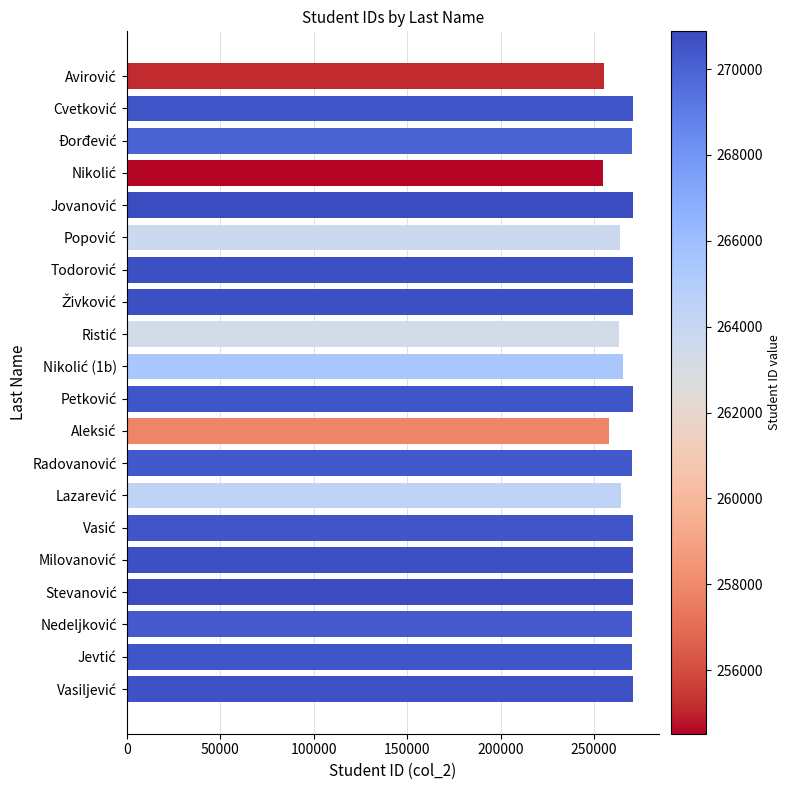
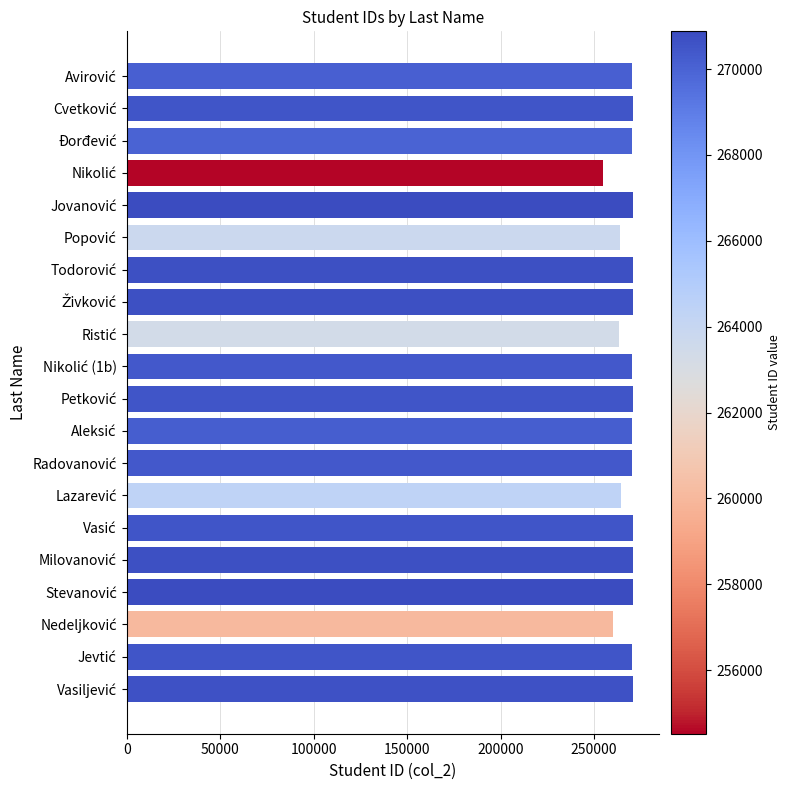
  {
-   "Avirović": 255000,
+   "Avirović": 270000,
    "Cvetković": 271000,
    "Đorđević": 270000,
    "Nikolić": 255000,
    "Jovanović": 271000,
    "Popović": 264000,
    "Todorović": 271000,
    "Živković": 271000,
    "Ristić": 263000,
-   "Nikolić (1b)": 265000,
+   "Nikolić (1b)": 270000,
    "Petković": 271000,
-   "Aleksić": 258000,
+   "Aleksić": 270000,
    "Radovanović": 270000,
    "Lazarević": 264000,
    "Vasić": 271000,
    "Milovanović": 271000,
    "Stevanović": 271000,
-   "Nedeljković": 270000,
+   "Nedeljković": 260000,
    "Jevtić": 270000,
    "Vasiljević": 271000
  }
